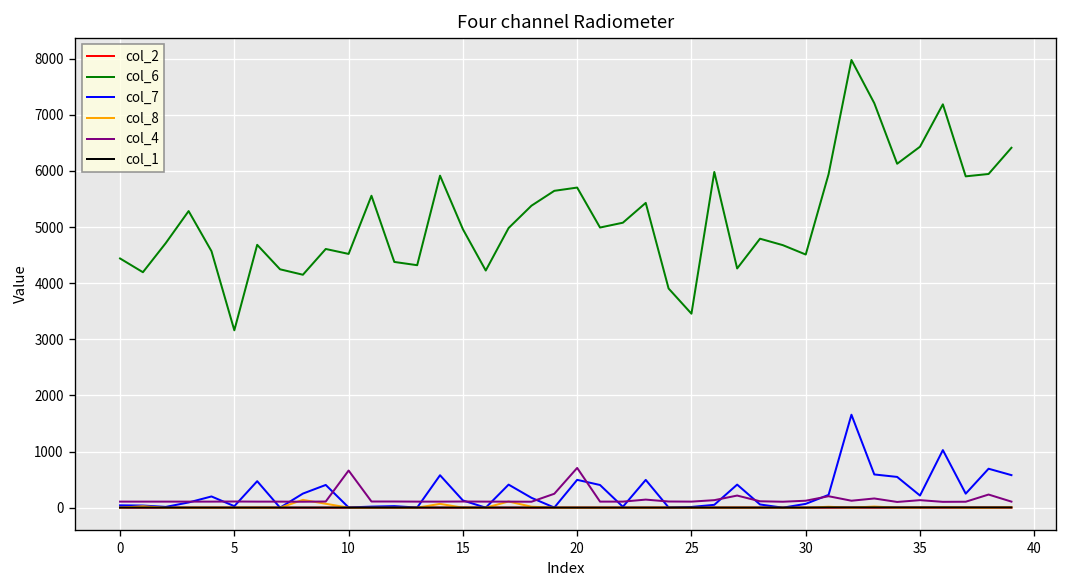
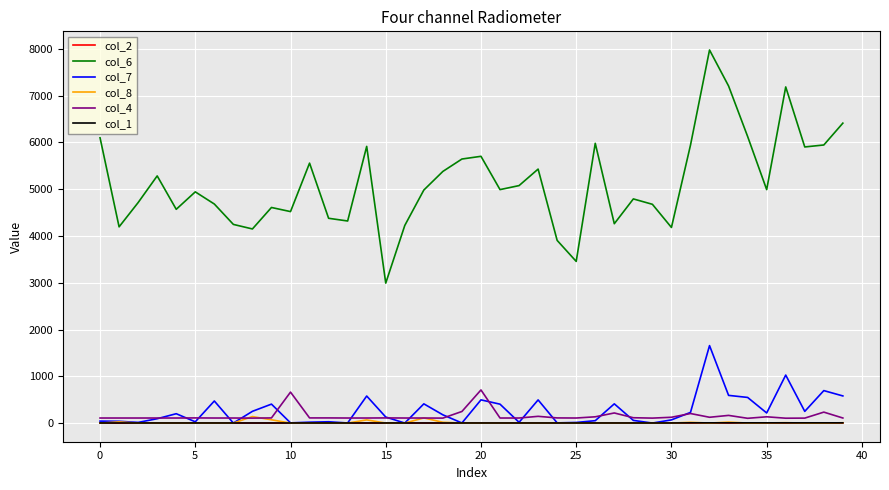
  {
    "col_6": {
-     "0": 4400,
-     "5": 3200,
+     "0": 6100,
+     "5": 4900,
      "10": 4500,
-     "15": 5000,
+     "15": 3000,
      "20": 5700,
      "25": 3500,
-     "30": 4500,
-     "35": 6400
+     "30": 4200,
+     "35": 5000
    },
    "col_7": {
      "20": 500,
      "30": 100,
      "35": 200
    },
    "col_4": {
      "0": 100,
      "5": 100,
      "10": 700,
      "20": 700,
      "25": 100,
      "30": 100,
      "35": 100
    }
  }
